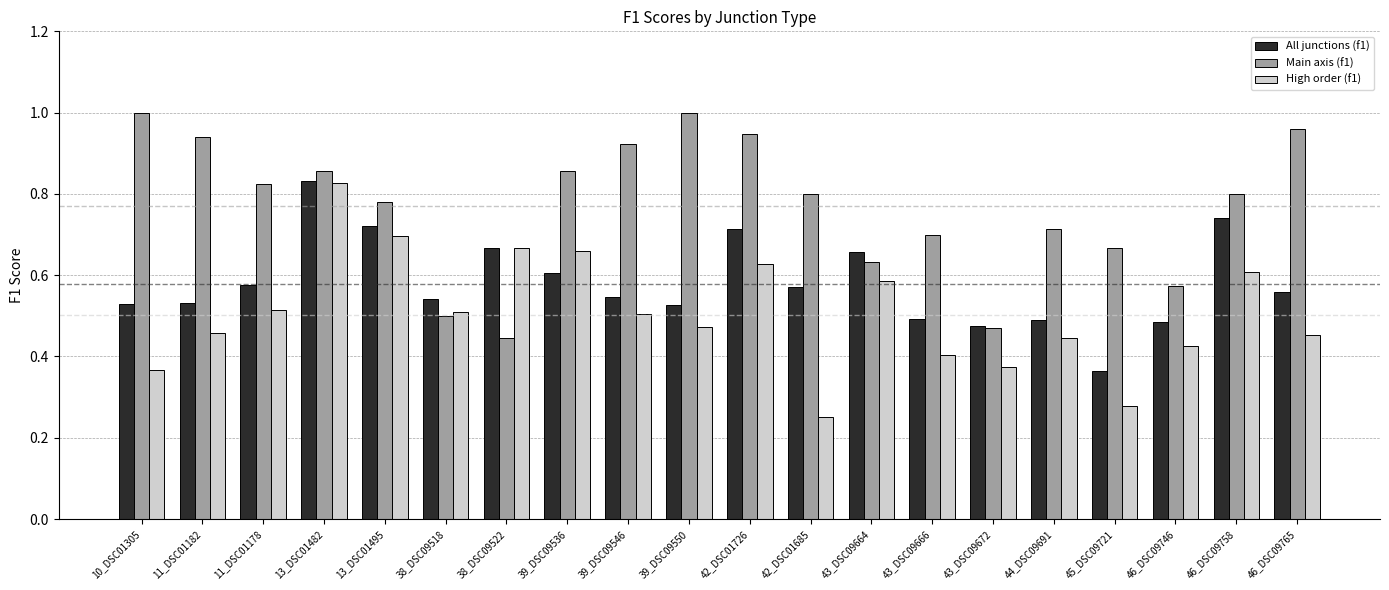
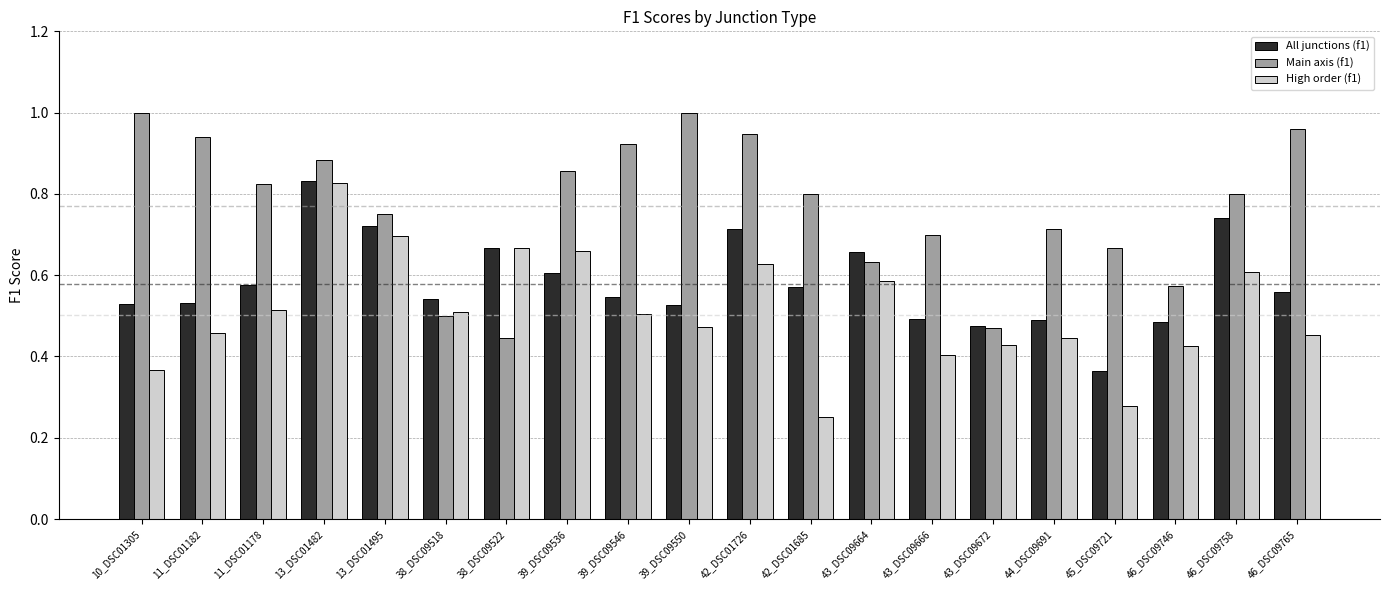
  {
    "All junctions (f1)": {
      "10_DSC01305": 0.53,
      "11_DSC01182": 0.53,
      "11_DSC01178": 0.57,
      "13_DSC01482": 0.83,
      "13_DSC01495": 0.72,
      "38_DSC09518": 0.54,
      "38_DSC09522": 0.67,
      "39_DSC09536": 0.60,
      "39_DSC09546": 0.55,
      "39_DSC09550": 0.53,
      "42_DSC01726": 0.71,
      "42_DSC01685": 0.57,
      "43_DSC09664": 0.66,
      "43_DSC09666": 0.49,
      "43_DSC09672": 0.48,
      "44_DSC09691": 0.49,
      "45_DSC09721": 0.37,
      "46_DSC09746": 0.49,
      "46_DSC09758": 0.74,
      "46_DSC09765": 0.56
    },
    "Main axis (f1)": {
      "10_DSC01305": 1.00,
      "11_DSC01182": 0.94,
      "11_DSC01178": 0.82,
-     "13_DSC01482": 0.86,
-     "13_DSC01495": 0.78,
+     "13_DSC01482": 0.88,
+     "13_DSC01495": 0.75,
      "38_DSC09518": 0.50,
      "38_DSC09522": 0.44,
      "39_DSC09536": 0.86,
      "39_DSC09546": 0.92,
      "39_DSC09550": 1.00,
      "42_DSC01726": 0.95,
      "42_DSC01685": 0.80,
      "43_DSC09664": 0.63,
      "43_DSC09666": 0.70,
      "43_DSC09672": 0.47,
      "44_DSC09691": 0.71,
      "45_DSC09721": 0.67,
      "46_DSC09746": 0.57,
      "46_DSC09758": 0.80,
      "46_DSC09765": 0.96
    },
    "High order (f1)": {
      "10_DSC01305": 0.37,
      "11_DSC01182": 0.46,
      "11_DSC01178": 0.51,
      "13_DSC01482": 0.83,
      "13_DSC01495": 0.70,
      "38_DSC09518": 0.51,
      "38_DSC09522": 0.67,
      "39_DSC09536": 0.66,
      "39_DSC09546": 0.50,
      "39_DSC09550": 0.47,
      "42_DSC01726": 0.63,
      "42_DSC01685": 0.25,
      "43_DSC09664": 0.58,
      "43_DSC09666": 0.40,
-     "43_DSC09672": 0.37,
+     "43_DSC09672": 0.43,
      "44_DSC09691": 0.44,
      "45_DSC09721": 0.28,
      "46_DSC09746": 0.43,
      "46_DSC09758": 0.61,
      "46_DSC09765": 0.45
    }
  }
